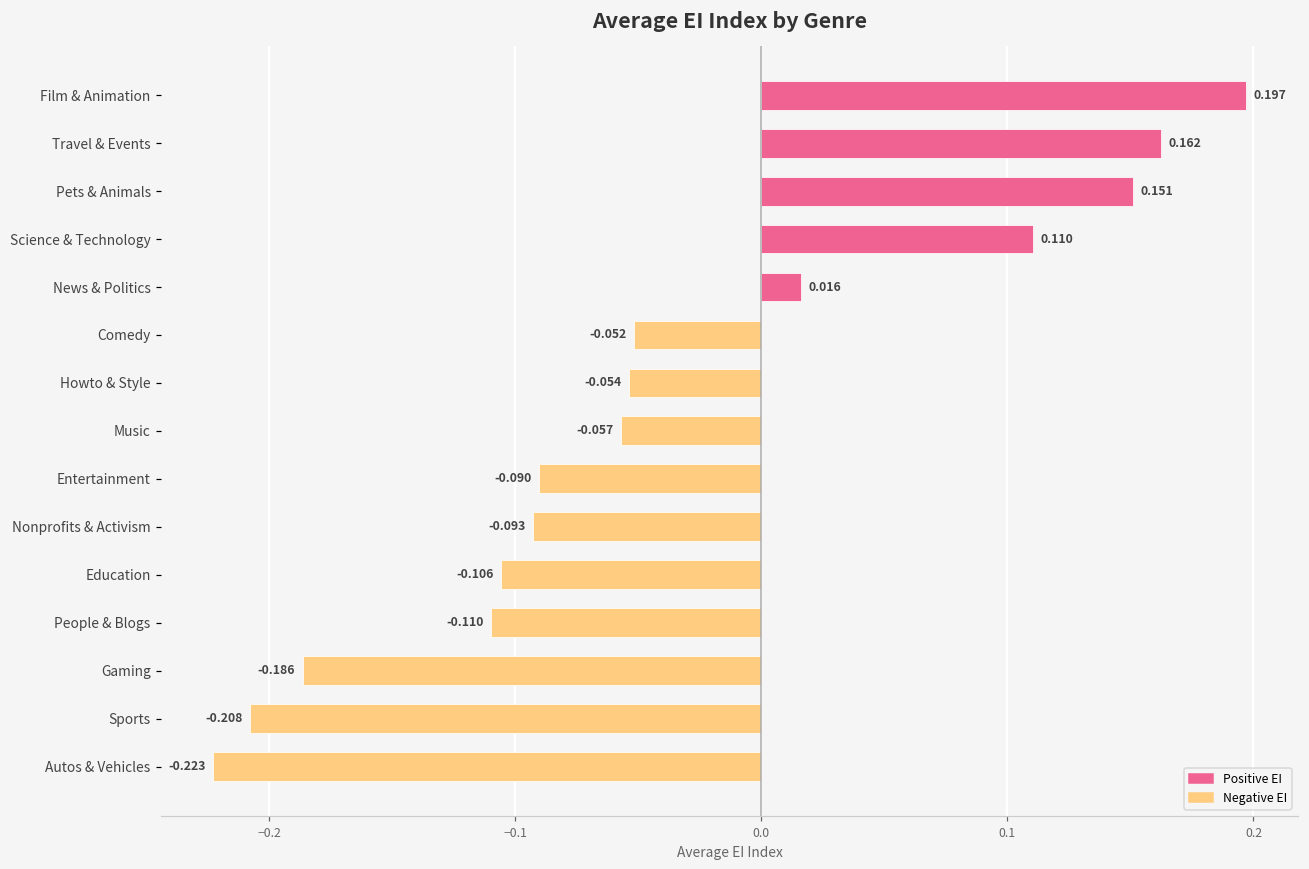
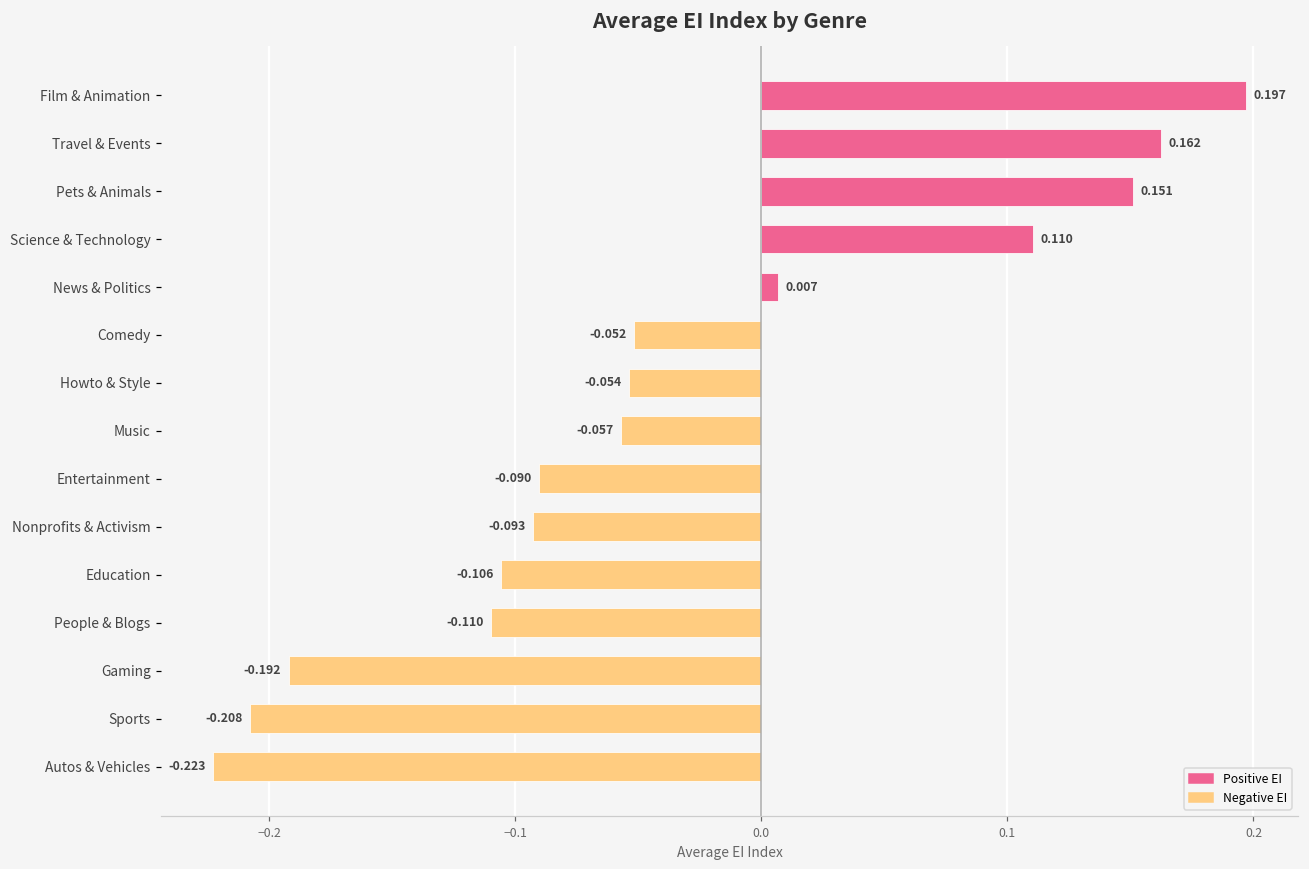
  {
    "Film & Animation": 0.197,
    "Travel & Events": 0.162,
    "Pets & Animals": 0.151,
    "Science & Technology": 0.110,
-   "News & Politics": 0.016,
+   "News & Politics": 0.007,
    "Comedy": -0.052,
    "Howto & Style": -0.054,
    "Music": -0.057,
    "Entertainment": -0.090,
    "Nonprofits & Activism": -0.093,
    "Education": -0.106,
    "People & Blogs": -0.110,
-   "Gaming": -0.186,
+   "Gaming": -0.192,
    "Sports": -0.208,
    "Autos & Vehicles": -0.223
  }
